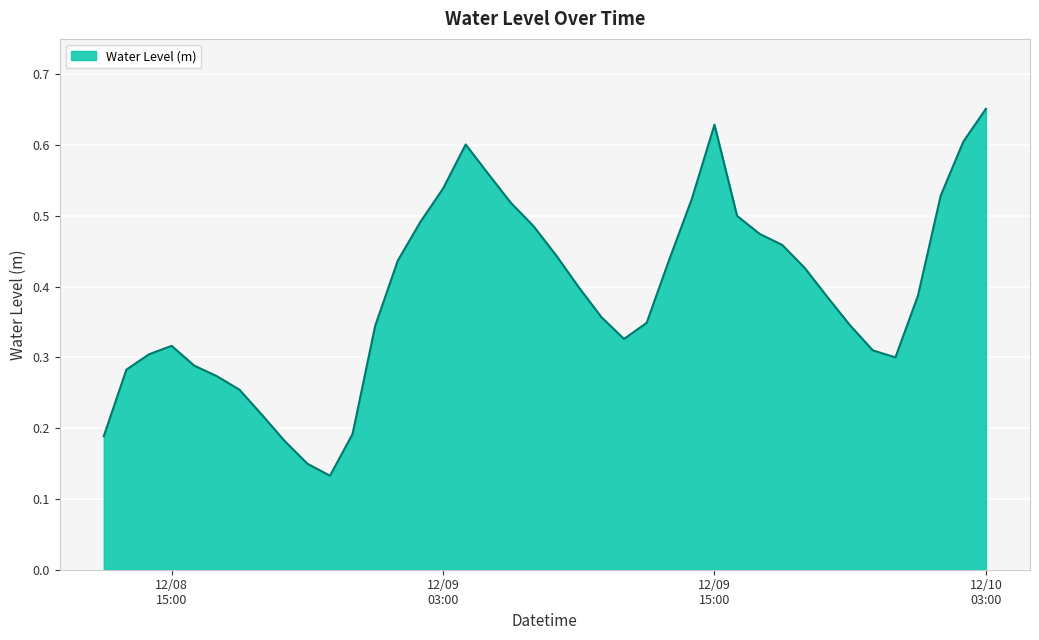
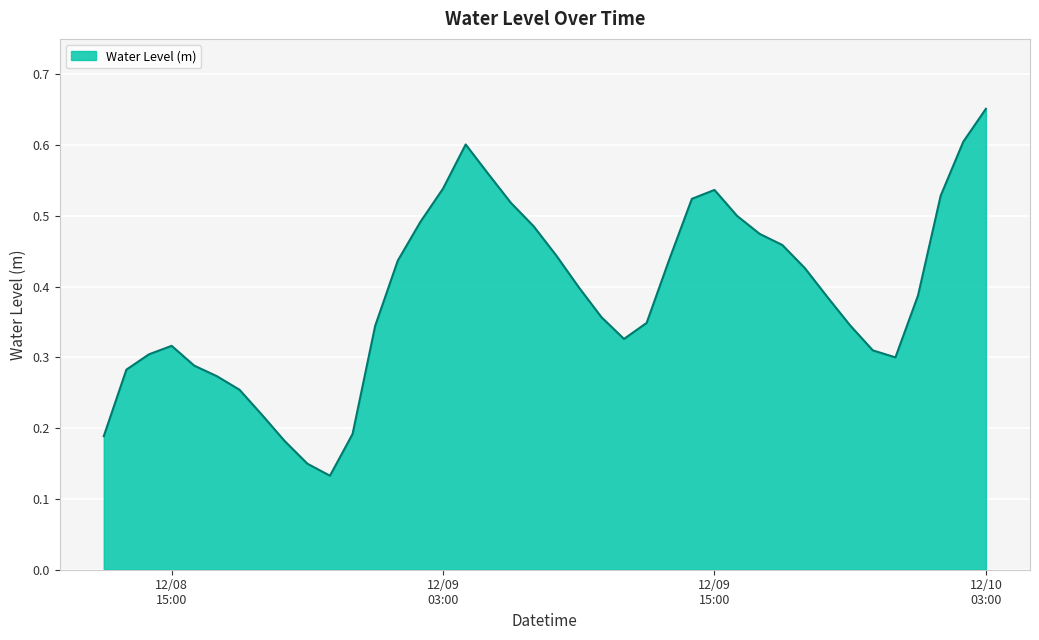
  {
    "12/08 15:00": 0.32,
    "12/09 03:00": 0.54,
-   "12/09 15:00": 0.63,
+   "12/09 15:00": 0.54,
    "12/10 03:00": 0.65
  }
